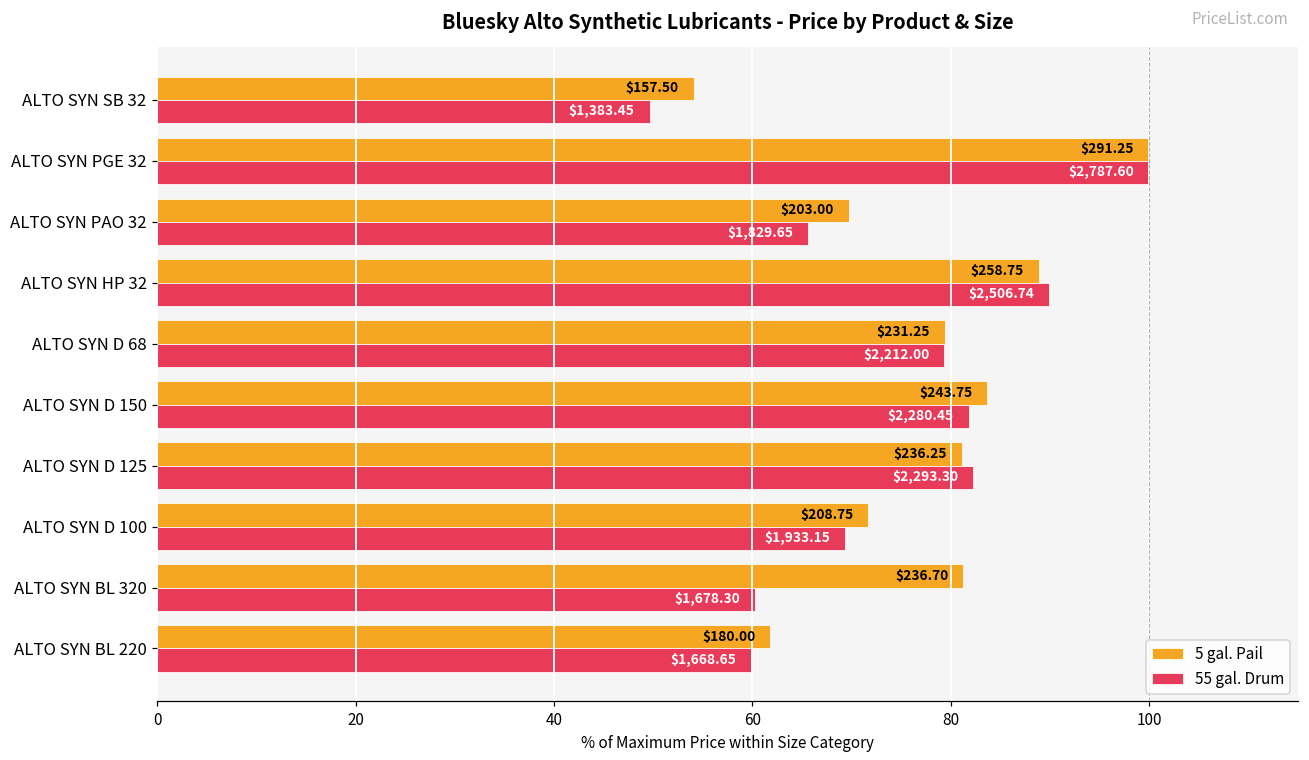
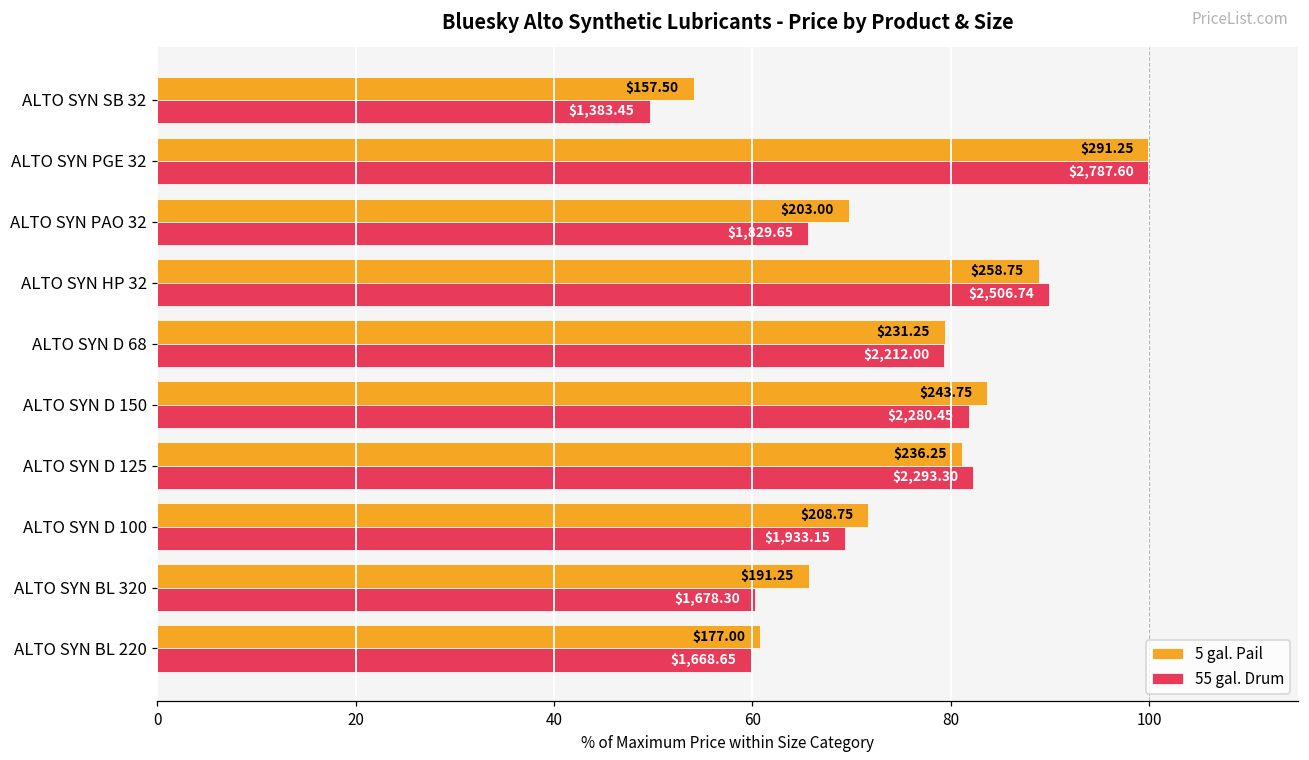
  {
    "5 gal. Pail": {
-     "ALTO SYN BL 320": "$236.70",
-     "ALTO SYN BL 220": "$180.00"
+     "ALTO SYN BL 320": "$191.25",
+     "ALTO SYN BL 220": "$177.00"
    }
  }
